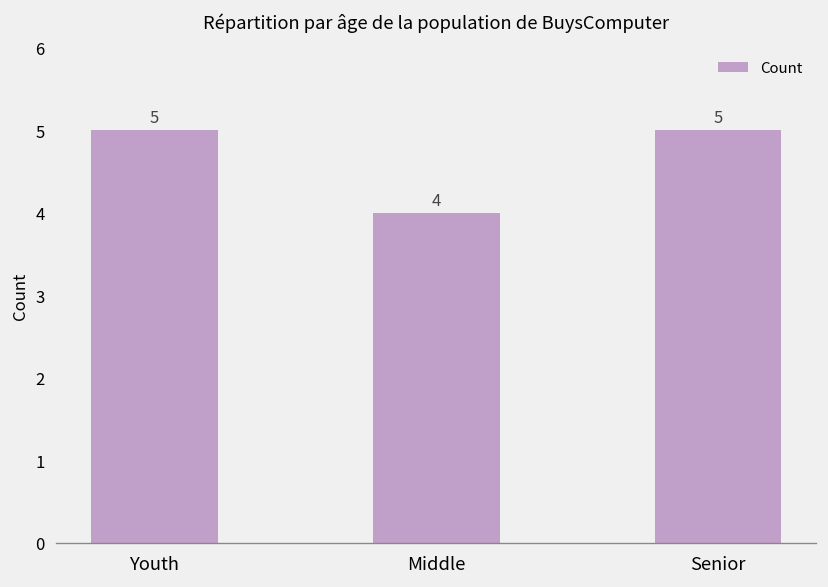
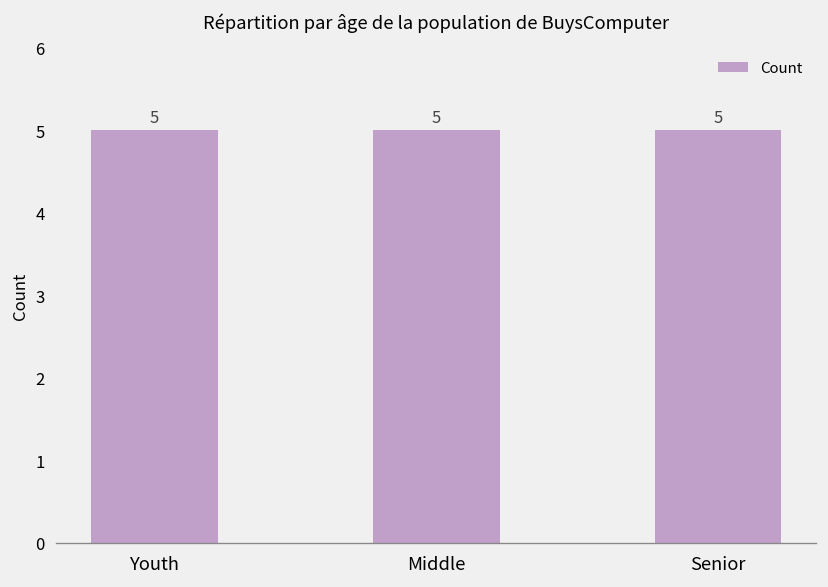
  {
    "Youth": 5,
-   "Middle": 4,
+   "Middle": 5,
    "Senior": 5
  }
